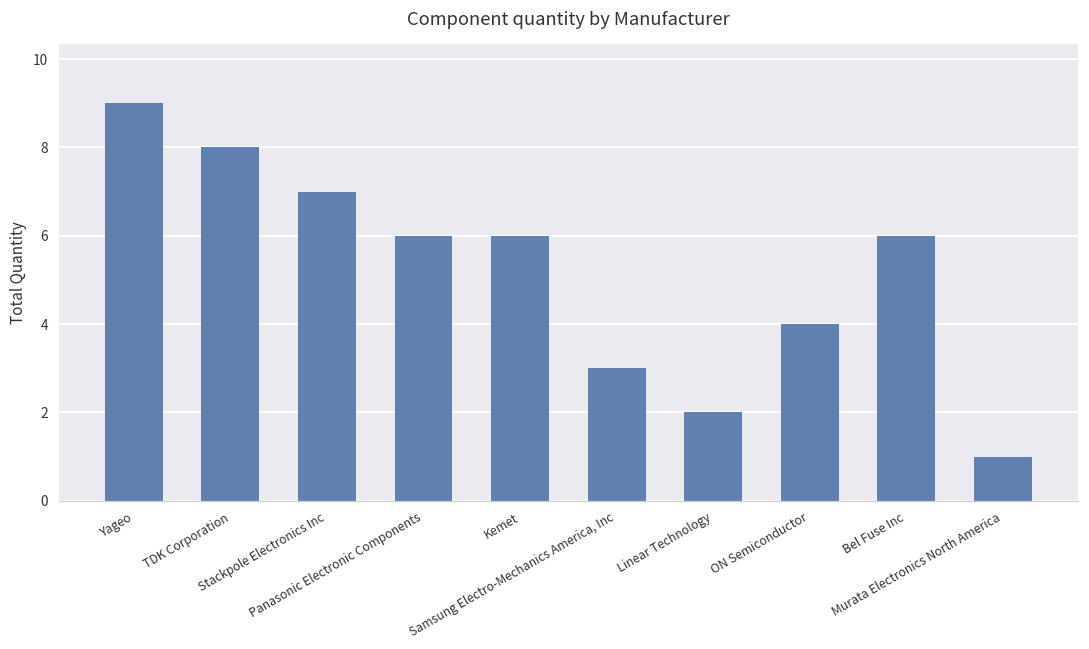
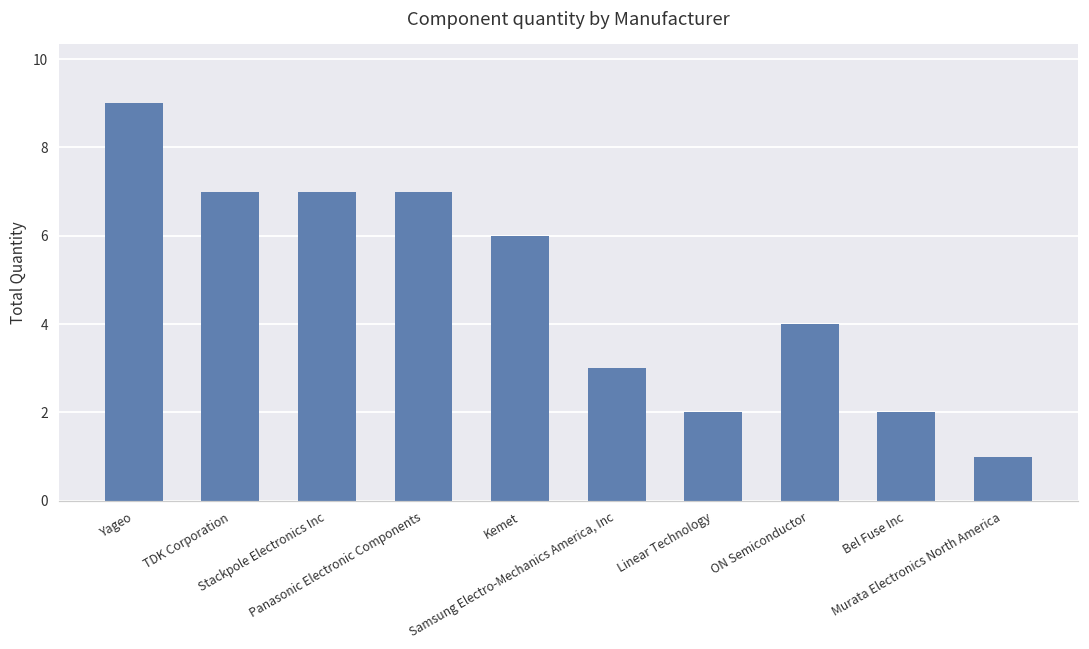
  {
    "Yageo": 9,
-   "TDK Corporation": 8,
+   "TDK Corporation": 7,
    "Stackpole Electronics Inc": 7,
-   "Panasonic Electronic Components": 6,
+   "Panasonic Electronic Components": 7,
    "Kemet": 6,
    "Samsung Electro-Mechanics America, Inc": 3,
    "Linear Technology": 2,
    "ON Semiconductor": 4,
-   "Bel Fuse Inc": 6,
+   "Bel Fuse Inc": 2,
    "Murata Electronics North America": 1
  }
